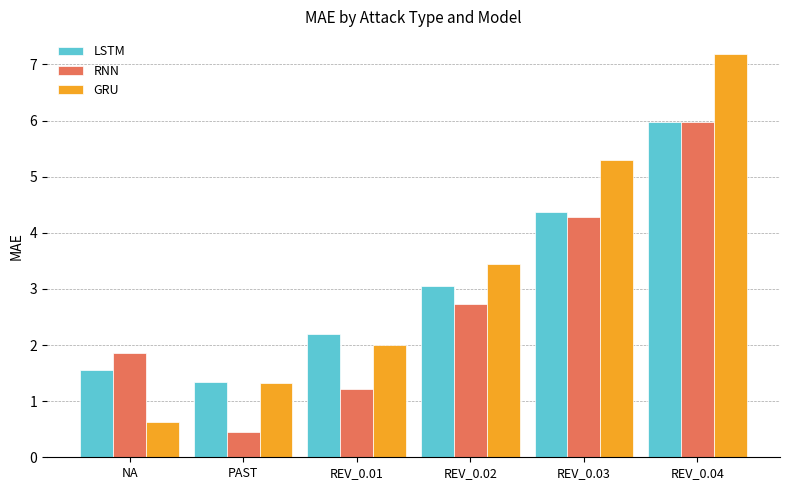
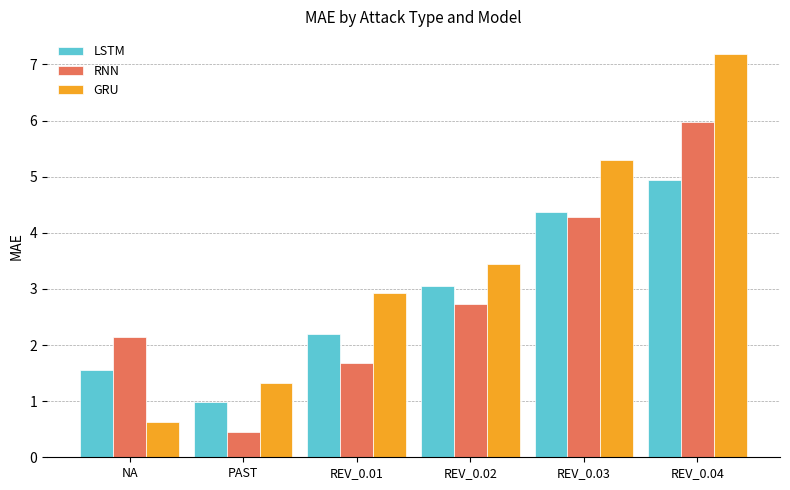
  {
    "LSTM": {
      "NA": 1.6,
-     "PAST": 1.3,
+     "PAST": 1.0,
      "REV_0.01": 2.2,
      "REV_0.02": 3.0,
      "REV_0.03": 4.4,
-     "REV_0.04": 6.0
+     "REV_0.04": 4.9
    },
    "RNN": {
-     "NA": 1.9,
+     "NA": 2.1,
      "PAST": 0.4,
-     "REV_0.01": 1.2,
+     "REV_0.01": 1.7,
      "REV_0.02": 2.7,
      "REV_0.03": 4.3,
      "REV_0.04": 6.0
    },
    "GRU": {
      "NA": 0.6,
      "PAST": 1.3,
-     "REV_0.01": 2.0,
+     "REV_0.01": 2.9,
      "REV_0.02": 3.4,
      "REV_0.03": 5.3,
      "REV_0.04": 7.2
    }
  }
